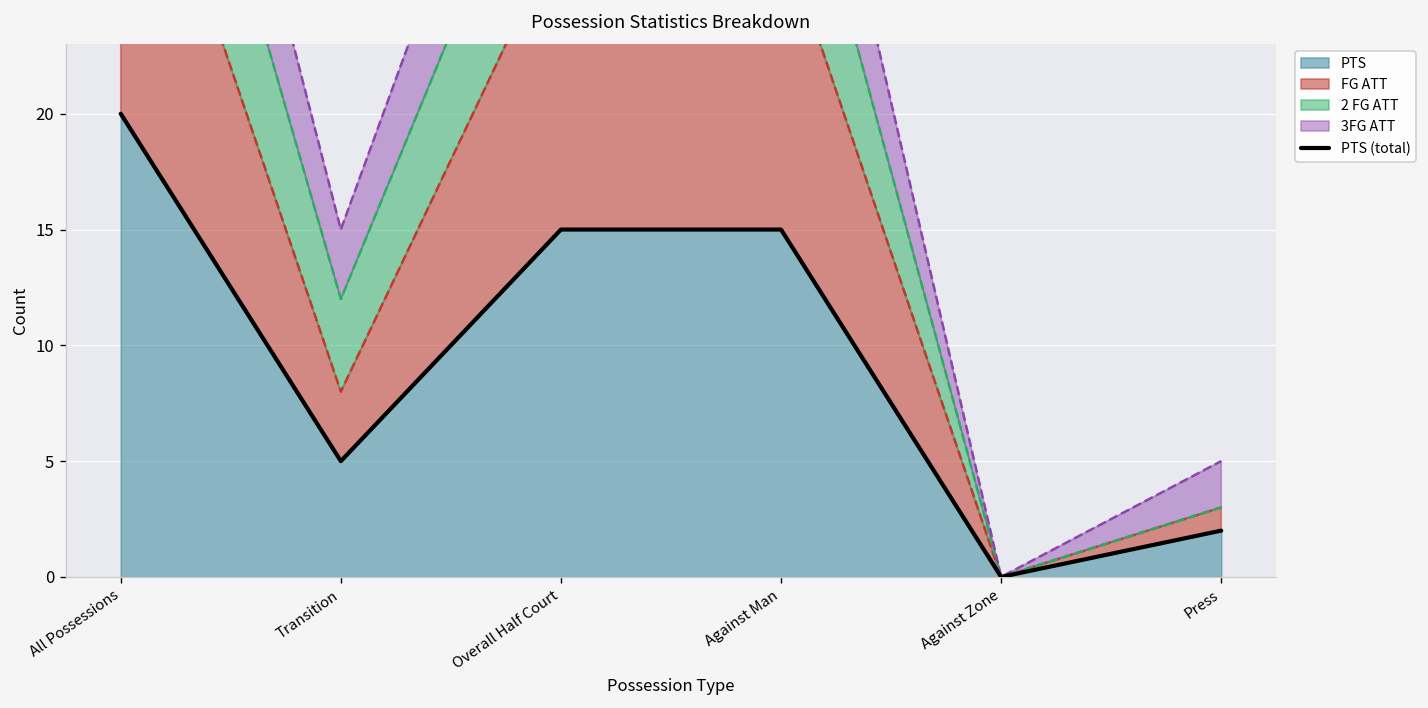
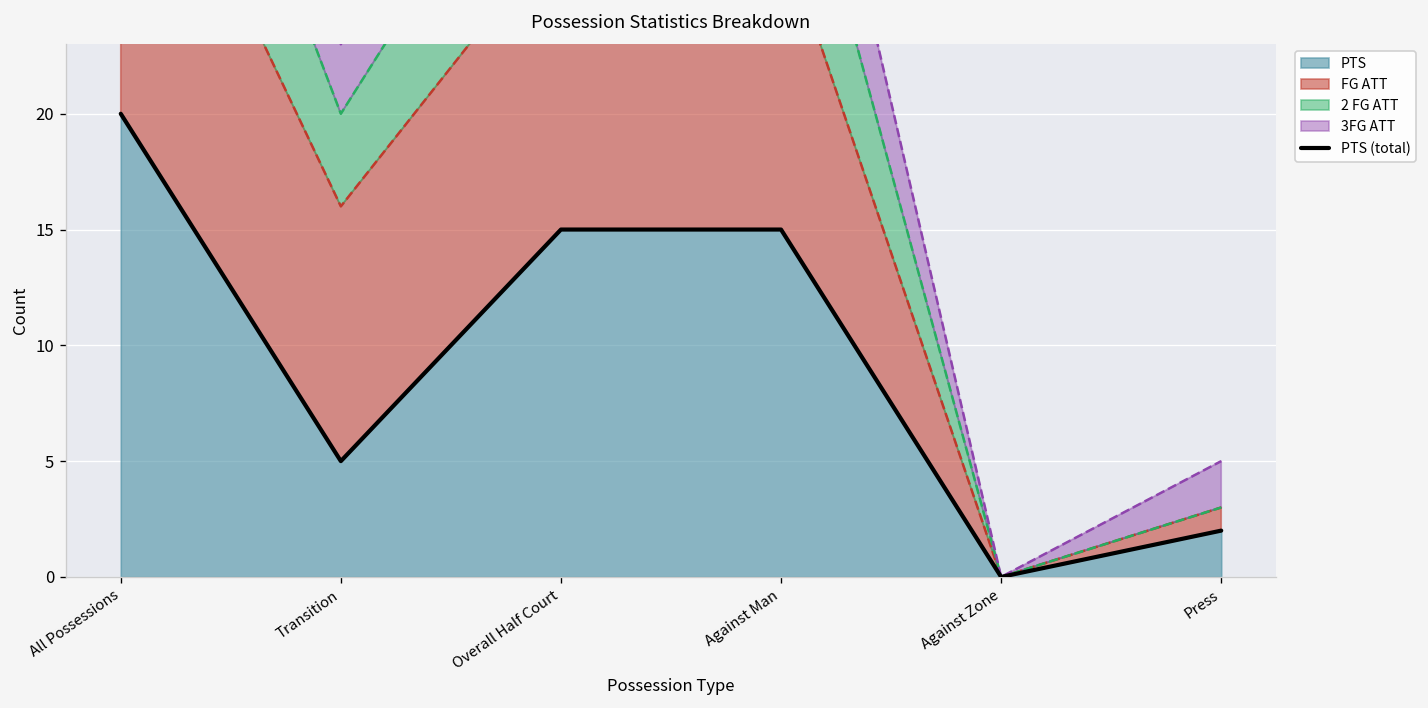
  {
    "FG ATT": {
-     "Transition": 3
+     "Transition": 11
    },
    "3FG ATT": {
      "Transition": 3,
      "Press": 2
    }
  }
